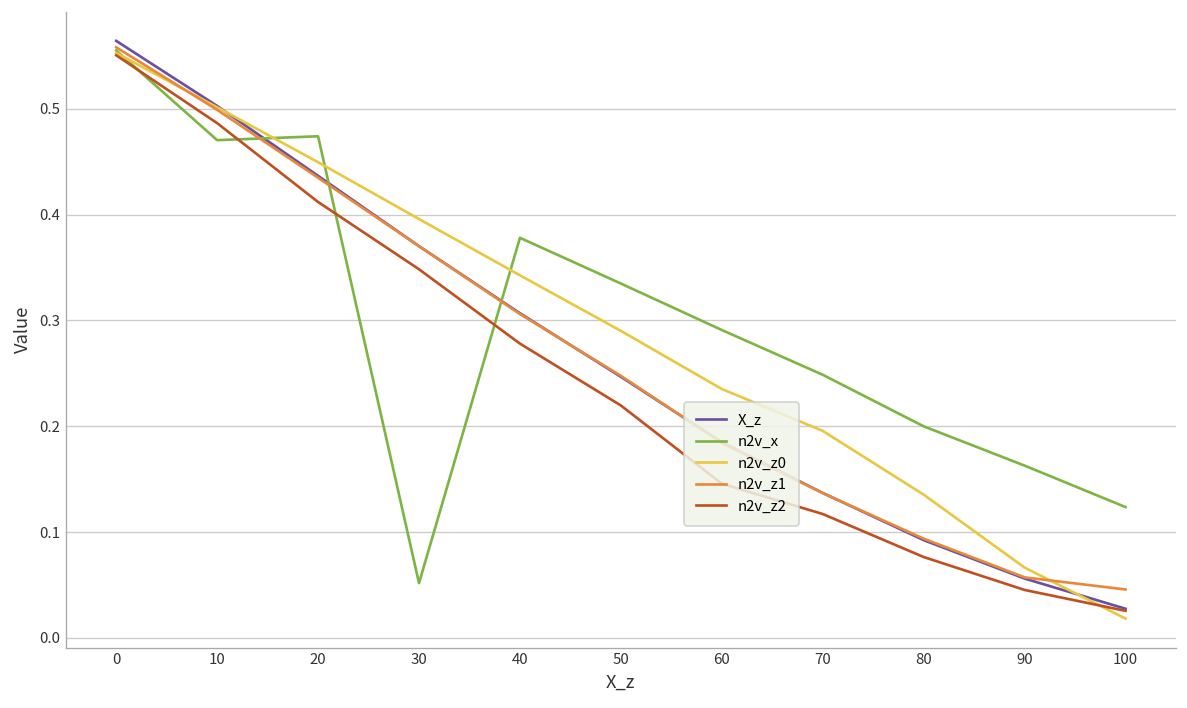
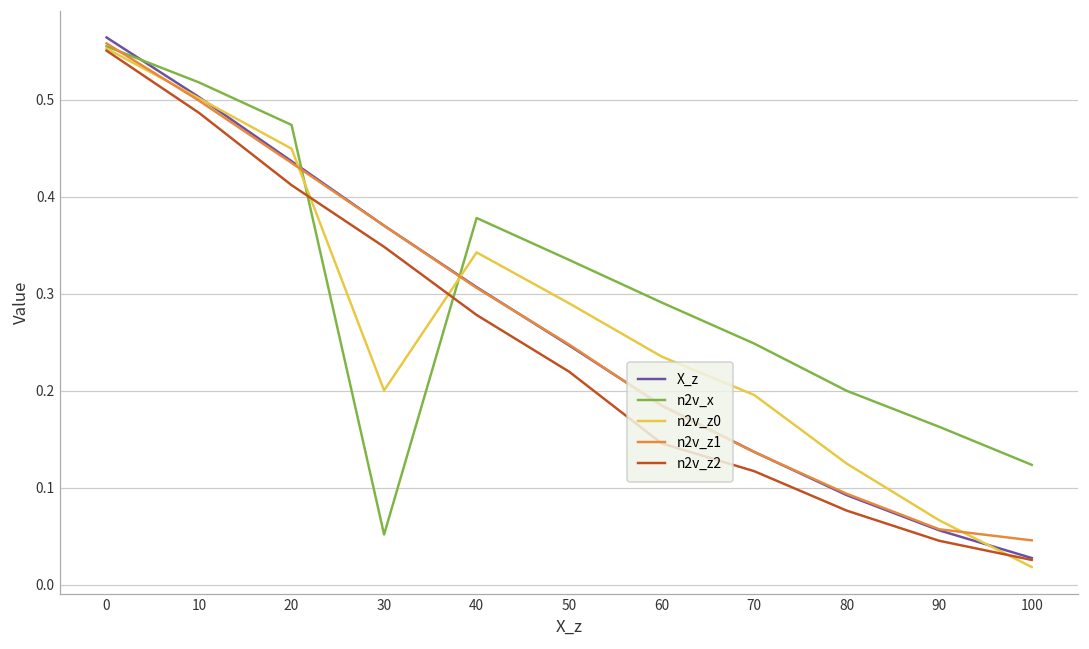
  {
    "X_z": {
      "0": 0.56
    },
    "n2v_x": {
-     "10": 0.47,
+     "10": 0.52,
      "20": 0.47,
      "30": 0.05,
      "40": 0.38,
      "50": 0.33,
      "60": 0.29,
      "70": 0.25,
      "80": 0.20,
      "90": 0.16,
      "100": 0.12
    },
    "n2v_z0": {
      "20": 0.45,
-     "30": 0.40,
+     "30": 0.20,
      "40": 0.34,
      "50": 0.29,
      "60": 0.24,
      "70": 0.20,
-     "80": 0.14,
+     "80": 0.12,
      "90": 0.07,
      "100": 0.02
    },
    "n2v_z1": {
      "0": 0.56,
      "100": 0.05
    },
    "n2v_z2": {
      "10": 0.49,
      "20": 0.41,
      "30": 0.35,
      "40": 0.28,
      "50": 0.22,
      "70": 0.12,
      "80": 0.08,
      "90": 0.05
    }
  }
